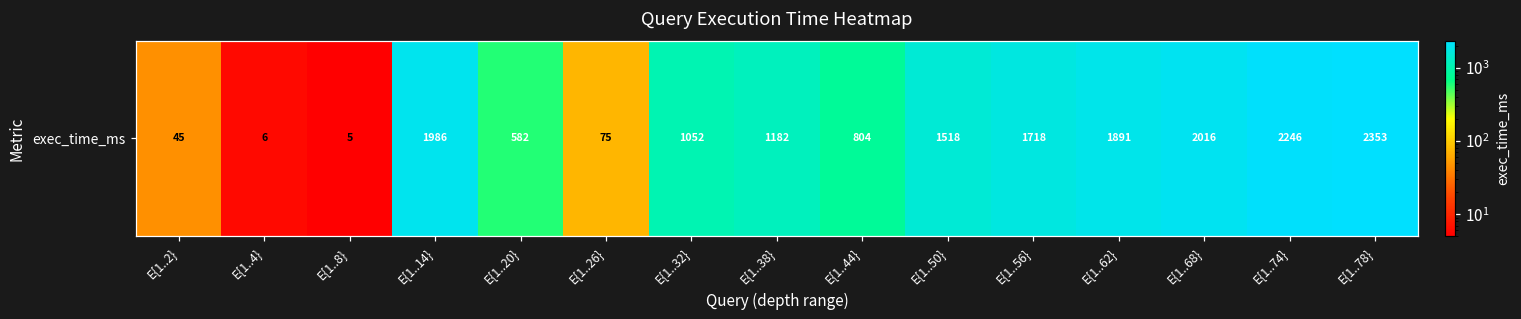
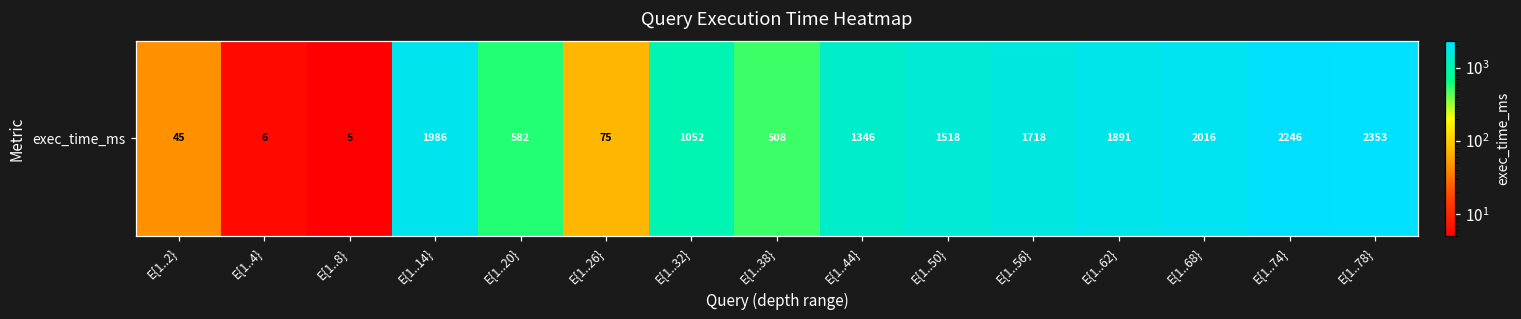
  {
    "exec_time_ms": {
      "E{1..2}": 45,
      "E{1..4}": 6,
      "E{1..8}": 5,
      "E{1..14}": 1986,
      "E{1..20}": 582,
      "E{1..26}": 75,
      "E{1..32}": 1052,
-     "E{1..38}": 1182,
-     "E{1..44}": 804,
+     "E{1..38}": 508,
+     "E{1..44}": 1346,
      "E{1..50}": 1518,
      "E{1..56}": 1718,
      "E{1..62}": 1891,
      "E{1..68}": 2016,
      "E{1..74}": 2246,
      "E{1..78}": 2353
    }
  }
